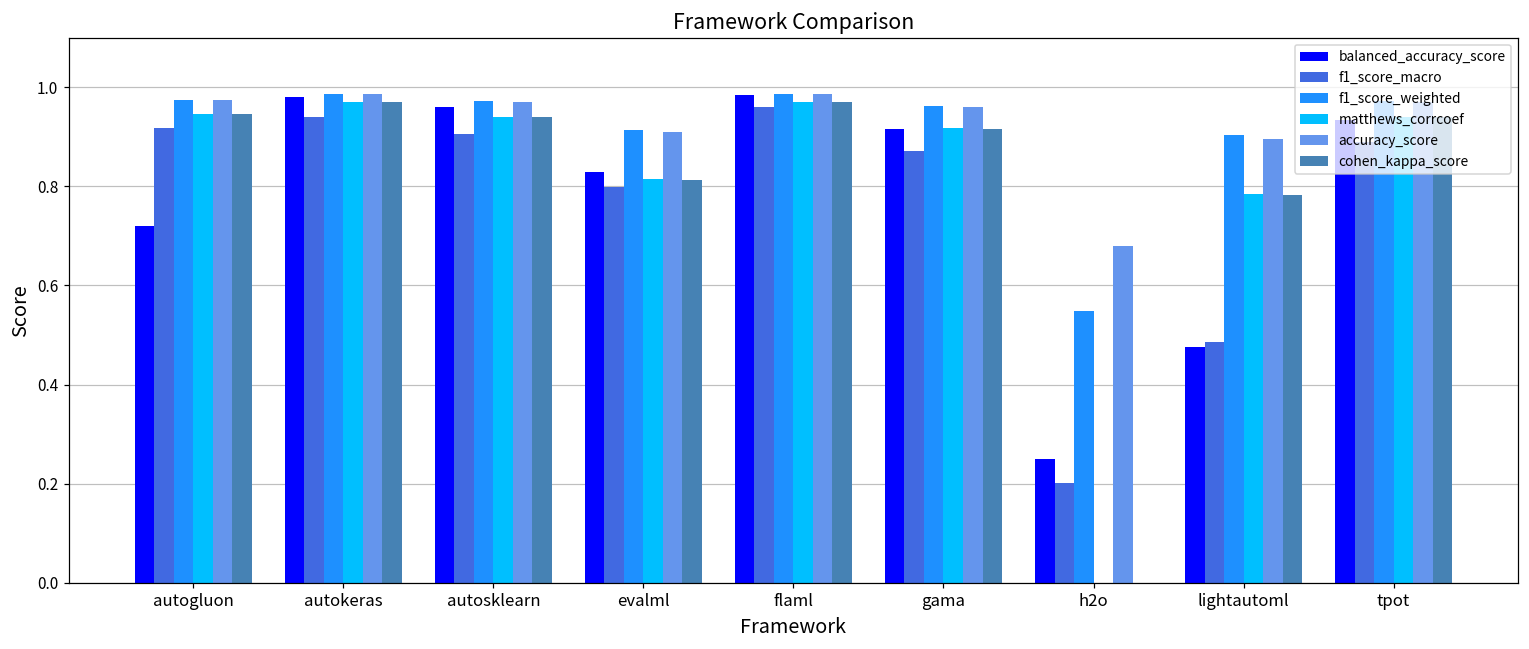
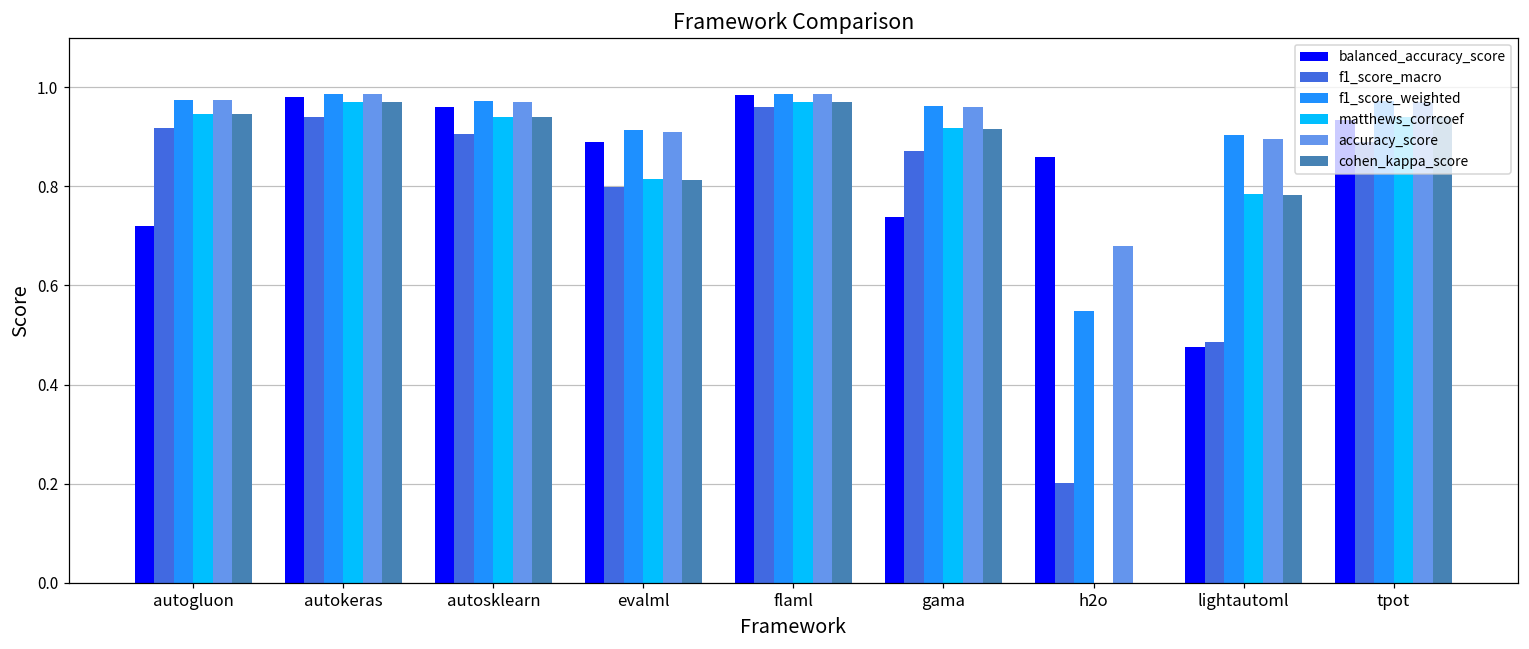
  {
    "balanced_accuracy_score": {
      "autogluon": 0.72,
      "autokeras": 0.98,
      "autosklearn": 0.96,
-     "evalml": 0.83,
+     "evalml": 0.89,
      "flaml": 0.99,
-     "gama": 0.92,
-     "h2o": 0.25,
+     "gama": 0.74,
+     "h2o": 0.86,
      "lightautoml": 0.48
    }
  }
